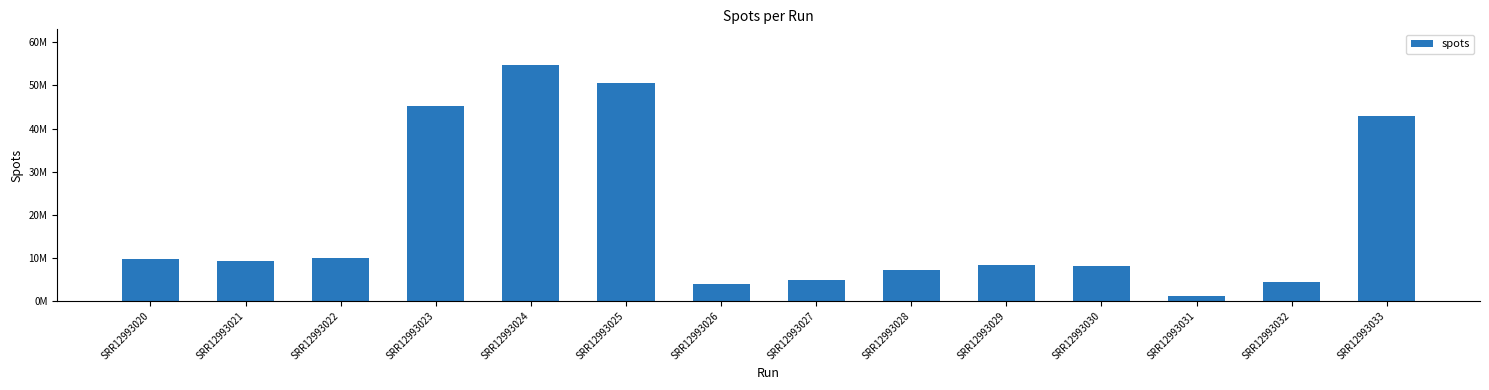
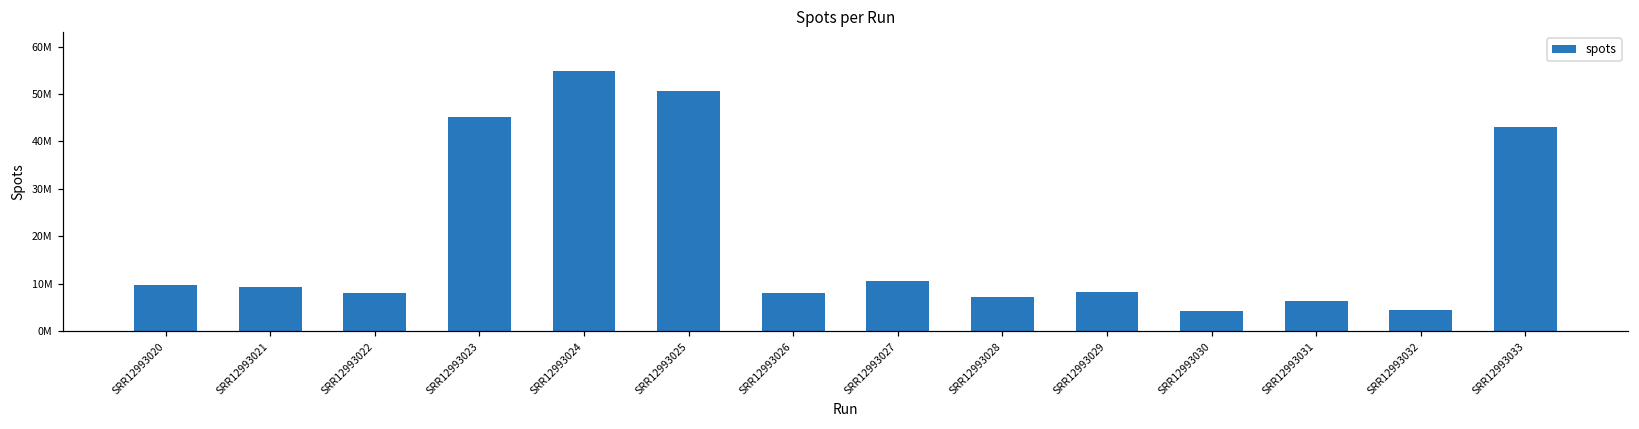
  {
    "SRR12993020": 10000000,
    "SRR12993021": 9000000,
-   "SRR12993022": 10000000,
+   "SRR12993022": 8000000,
    "SRR12993023": 45000000,
    "SRR12993024": 55000000,
    "SRR12993025": 51000000,
-   "SRR12993026": 4000000,
-   "SRR12993027": 5000000,
+   "SRR12993026": 8000000,
+   "SRR12993027": 11000000,
    "SRR12993028": 7000000,
    "SRR12993029": 8000000,
-   "SRR12993030": 8000000,
-   "SRR12993031": 1000000,
+   "SRR12993030": 4000000,
+   "SRR12993031": 6000000,
    "SRR12993032": 4000000,
    "SRR12993033": 43000000
  }
